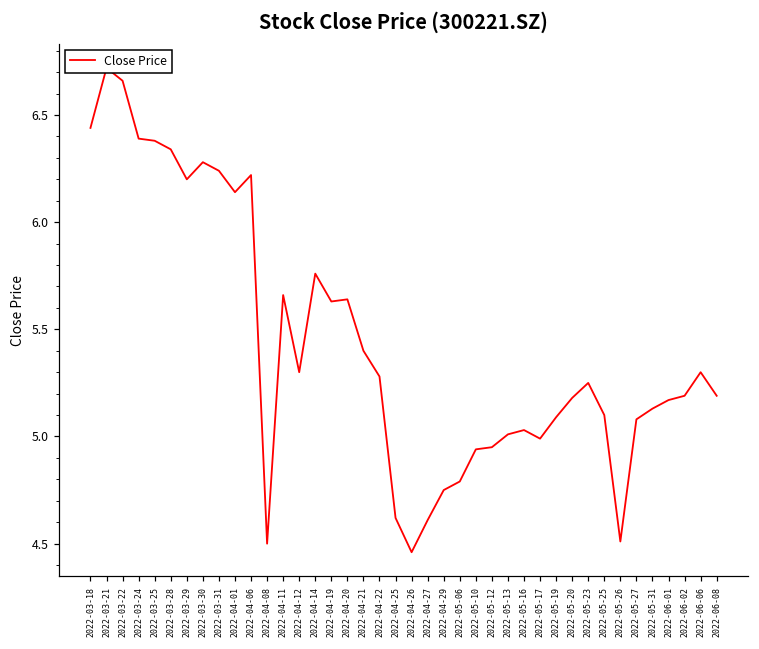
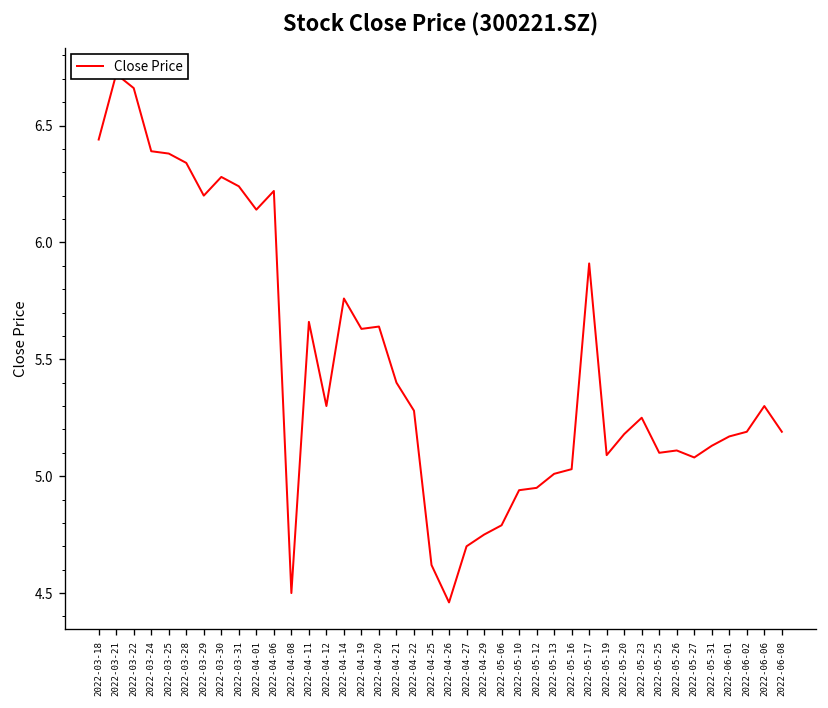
  {
    "2022-03-18": 6.44,
    "2022-03-22": 6.66,
    "2022-03-24": 6.39,
    "2022-03-25": 6.38,
    "2022-03-28": 6.34,
    "2022-03-29": 6.20,
    "2022-03-30": 6.28,
    "2022-03-31": 6.24,
    "2022-04-01": 6.14,
    "2022-04-06": 6.22,
    "2022-04-08": 4.50,
    "2022-04-11": 5.66,
    "2022-04-12": 5.30,
    "2022-04-14": 5.76,
    "2022-04-19": 5.63,
    "2022-04-20": 5.64,
    "2022-04-21": 5.40,
    "2022-04-22": 5.28,
    "2022-04-25": 4.62,
    "2022-04-26": 4.46,
-   "2022-04-27": 4.61,
+   "2022-04-27": 4.70,
    "2022-04-29": 4.75,
    "2022-05-06": 4.79,
    "2022-05-10": 4.94,
    "2022-05-12": 4.95,
    "2022-05-13": 5.01,
    "2022-05-16": 5.03,
-   "2022-05-17": 4.99,
+   "2022-05-17": 5.91,
    "2022-05-19": 5.09,
    "2022-05-20": 5.18,
    "2022-05-23": 5.25,
    "2022-05-25": 5.10,
-   "2022-05-26": 4.51,
+   "2022-05-26": 5.11,
    "2022-05-27": 5.08,
    "2022-05-31": 5.13,
    "2022-06-01": 5.17,
    "2022-06-02": 5.19,
    "2022-06-06": 5.30,
    "2022-06-08": 5.19
  }
